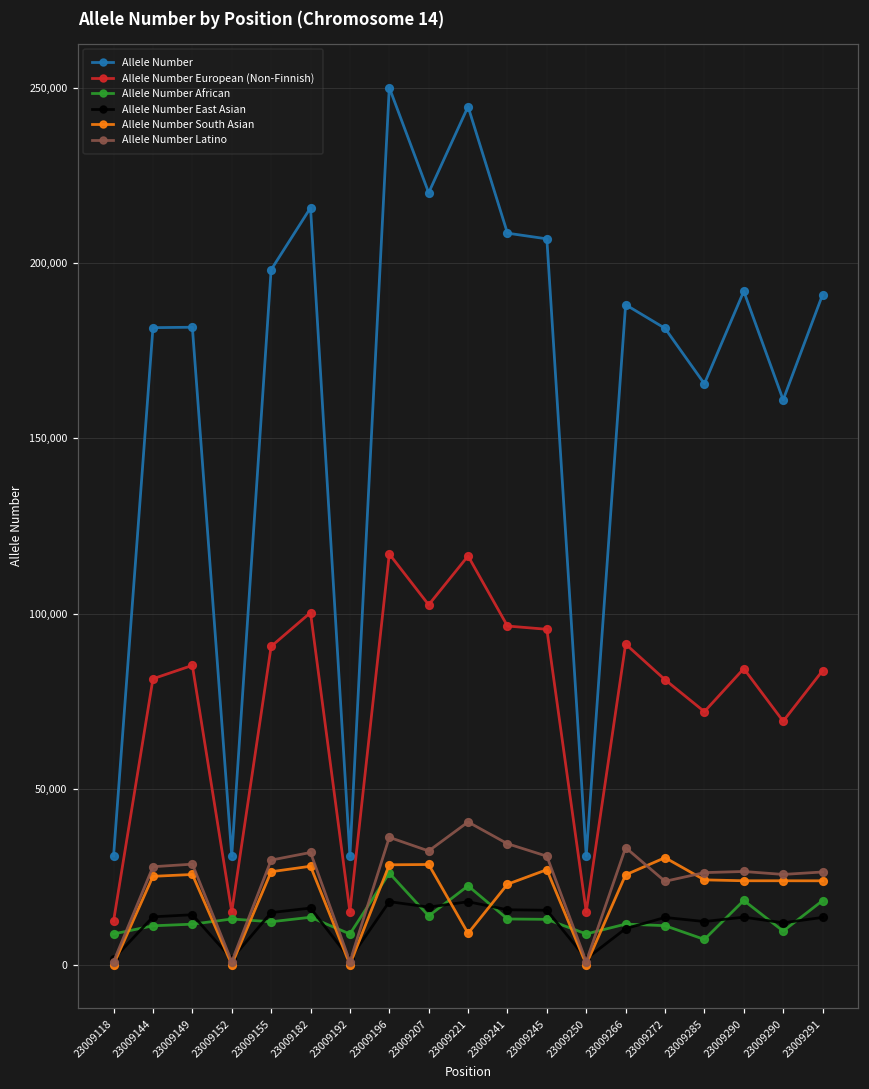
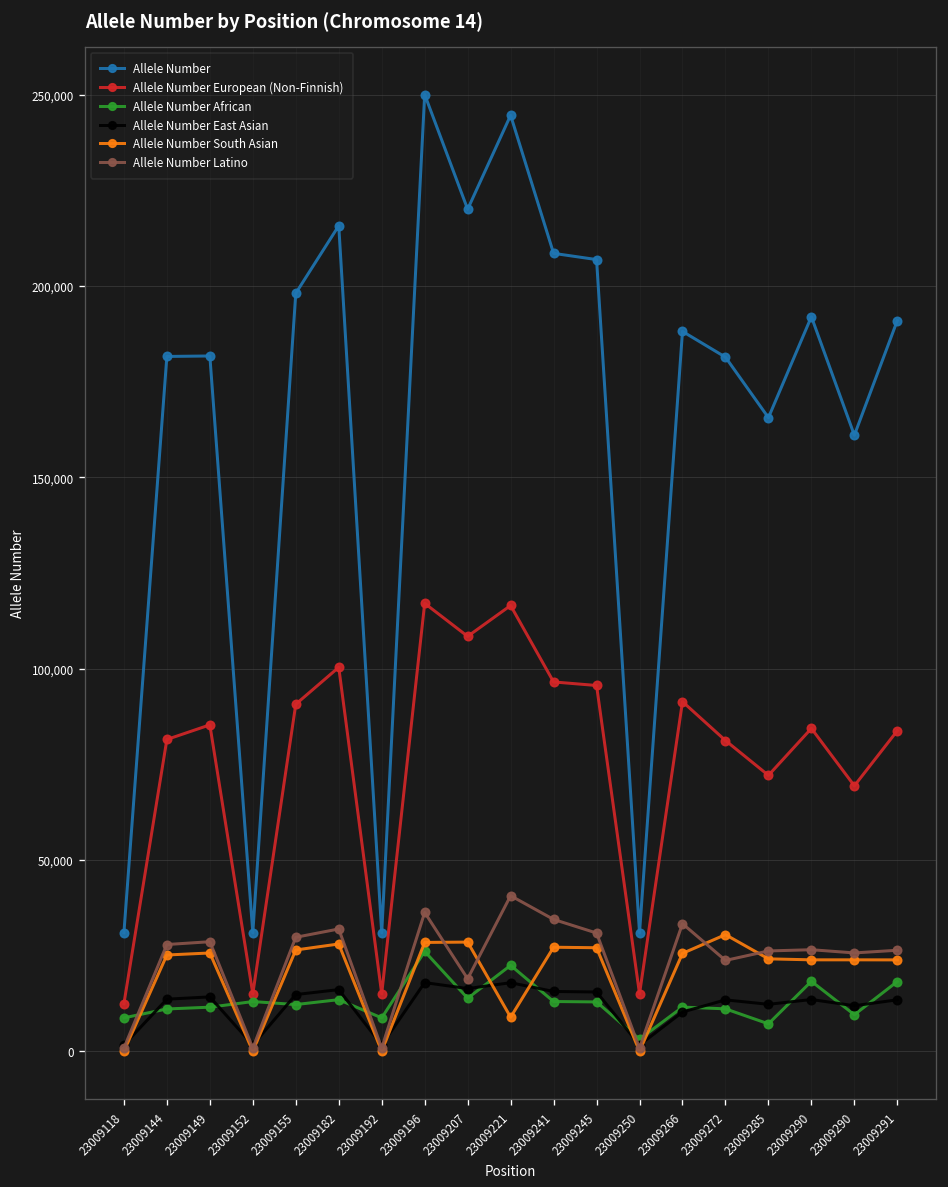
  {
    "Allele Number": {
      "23009118": "31,000",
      "23009144": "182,000",
      "23009149": "182,000",
      "23009152": "31,000",
      "23009155": "198,000",
      "23009182": "216,000",
      "23009192": "31,000",
      "23009196": "250,000",
      "23009207": "220,000",
      "23009221": "245,000",
      "23009241": "209,000",
      "23009245": "207,000",
      "23009250": "31,000",
      "23009266": "188,000",
      "23009272": "181,000",
      "23009285": "166,000",
      "23009291": "191,000"
    },
    "Allele Number European (Non-Finnish)": {
      "23009118": "12,000",
      "23009144": "81,000",
      "23009149": "85,000",
      "23009152": "15,000",
      "23009155": "91,000",
      "23009182": "100,000",
      "23009192": "15,000",
      "23009196": "117,000",
-     "23009207": "103,000",
+     "23009207": "108,000",
      "23009221": "116,000",
      "23009241": "97,000",
      "23009245": "96,000",
      "23009250": "15,000",
      "23009266": "91,000",
      "23009272": "81,000",
      "23009285": "72,000",
      "23009291": "84,000"
    },
    "Allele Number African": {
      "23009118": "9,000",
      "23009144": "11,000",
      "23009149": "12,000",
      "23009152": "13,000",
      "23009155": "12,000",
      "23009182": "13,000",
      "23009192": "9,000",
      "23009196": "26,000",
      "23009207": "14,000",
      "23009221": "22,000",
      "23009241": "13,000",
      "23009245": "13,000",
-     "23009250": "9,000",
+     "23009250": "3,000",
      "23009266": "12,000",
      "23009272": "11,000",
      "23009285": "7,000",
      "23009291": "18,000"
    },
    "Allele Number East Asian": {
      "23009144": "14,000",
      "23009149": "14,000",
      "23009155": "15,000",
      "23009182": "16,000",
      "23009196": "18,000",
      "23009207": "16,000",
      "23009221": "18,000",
      "23009241": "16,000",
      "23009245": "15,000",
      "23009266": "10,000",
      "23009272": "13,000",
      "23009285": "12,000",
      "23009291": "13,000"
    },
    "Allele Number South Asian": {
      "23009118": "0",
      "23009144": "25,000",
      "23009149": "26,000",
      "23009152": "0",
      "23009155": "26,000",
      "23009182": "28,000",
      "23009192": "0",
      "23009196": "28,000",
      "23009207": "29,000",
      "23009221": "9,000",
-     "23009241": "23,000",
+     "23009241": "27,000",
      "23009245": "27,000",
      "23009250": "0",
      "23009266": "26,000",
      "23009272": "30,000",
      "23009285": "24,000",
      "23009291": "24,000"
    },
    "Allele Number Latino": {
      "23009144": "28,000",
      "23009149": "29,000",
      "23009155": "30,000",
      "23009182": "32,000",
      "23009196": "36,000",
-     "23009207": "32,000",
+     "23009207": "19,000",
      "23009221": "41,000",
      "23009241": "34,000",
      "23009245": "31,000",
      "23009266": "33,000",
      "23009272": "24,000",
      "23009285": "26,000",
      "23009291": "26,000"
    }
  }
